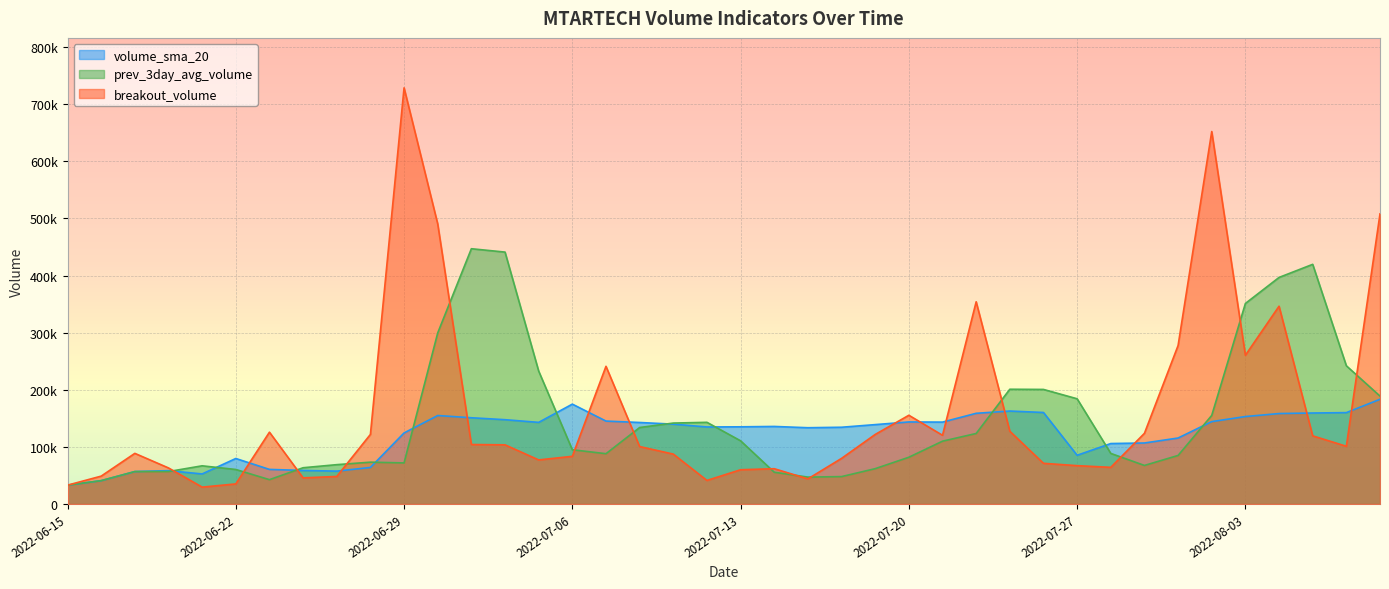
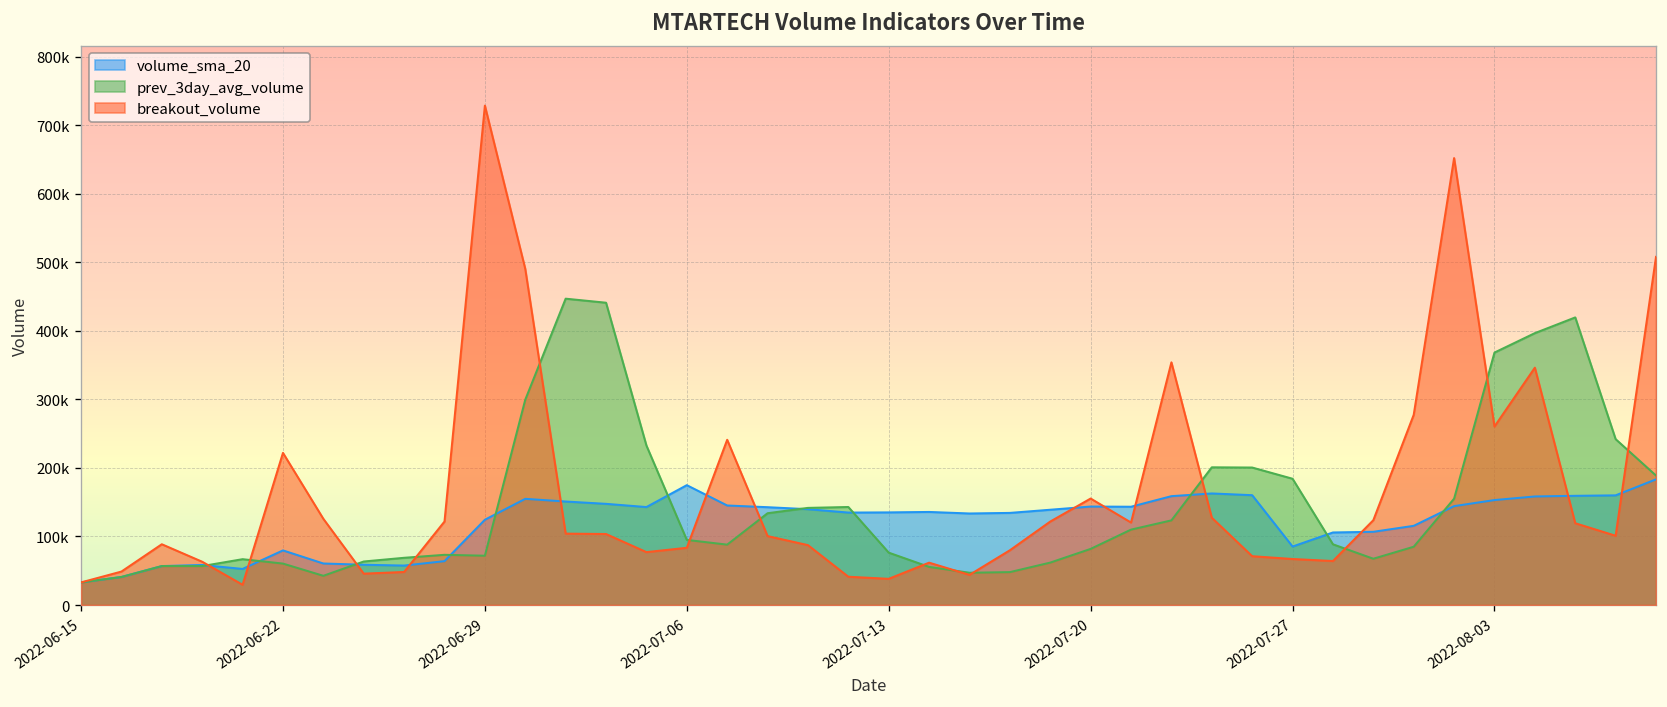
  {
    "volume_sma_20": {
      "2022-06-22": 80000,
      "2022-06-29": 120000,
      "2022-07-06": 170000,
      "2022-07-13": 140000,
      "2022-07-20": 140000,
      "2022-07-27": 90000,
      "2022-08-03": 150000
    },
    "prev_3day_avg_volume": {
      "2022-06-22": 60000,
      "2022-06-29": 70000,
      "2022-07-06": 90000,
-     "2022-07-13": 110000,
+     "2022-07-13": 80000,
      "2022-07-20": 80000,
      "2022-07-27": 180000,
-     "2022-08-03": 350000
+     "2022-08-03": 370000
    },
    "breakout_volume": {
-     "2022-06-22": 40000,
+     "2022-06-22": 220000,
      "2022-06-29": 730000,
      "2022-07-06": 80000,
-     "2022-07-13": 60000,
+     "2022-07-13": 40000,
      "2022-07-20": 160000,
      "2022-07-27": 70000,
      "2022-08-03": 260000
    }
  }
